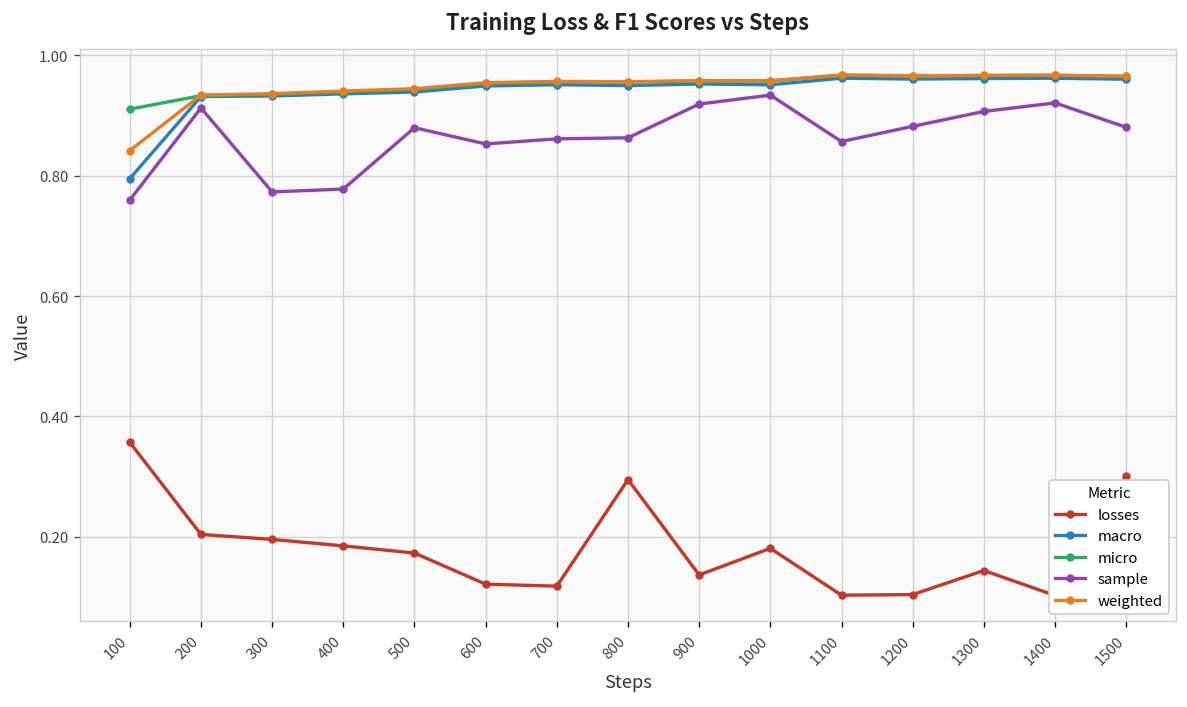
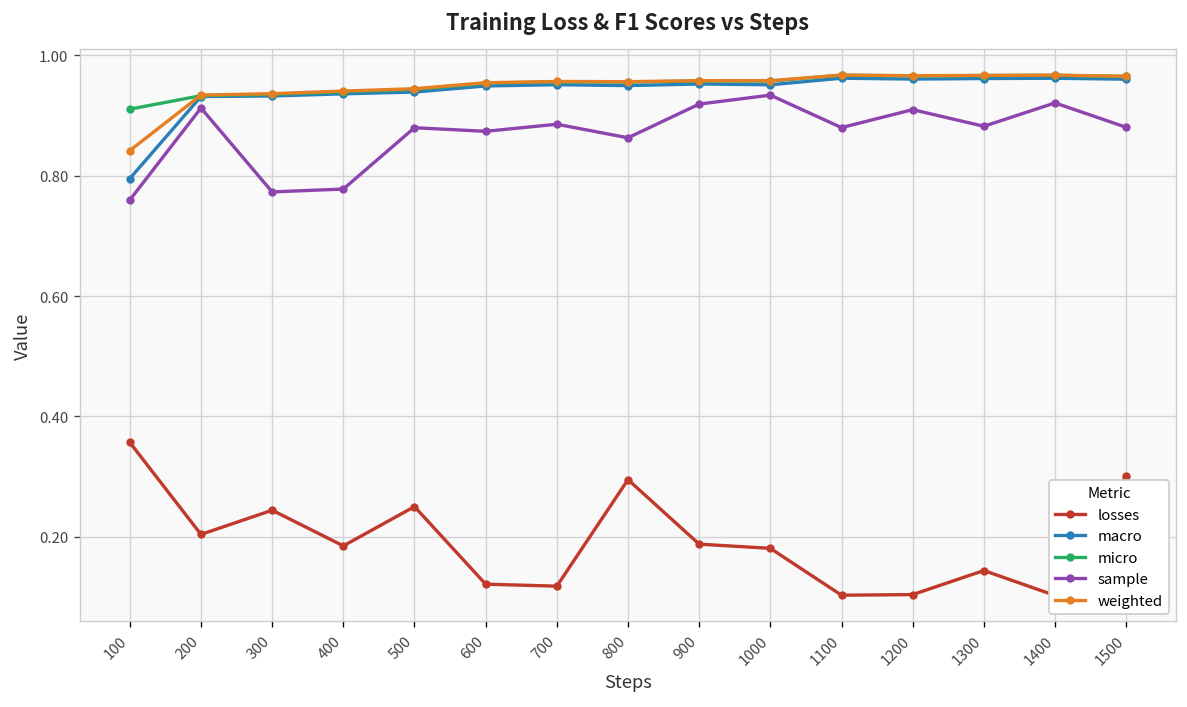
  {
    "losses": {
      "100": 0.36,
      "200": 0.20,
-     "300": 0.20,
+     "300": 0.24,
      "400": 0.18,
-     "500": 0.17,
+     "500": 0.25,
      "600": 0.12,
      "700": 0.12,
      "800": 0.29,
-     "900": 0.14,
+     "900": 0.19,
      "1000": 0.18,
      "1100": 0.10,
      "1200": 0.10,
      "1300": 0.14
    },
    "macro": {
      "100": 0.80,
      "800": 0.95,
      "1000": 0.95,
      "1200": 0.96
    },
    "micro": {
      "100": 0.91
    },
    "sample": {
      "100": 0.76,
      "200": 0.91,
      "300": 0.77,
      "400": 0.78,
      "500": 0.88,
-     "600": 0.85,
-     "700": 0.86,
+     "600": 0.87,
+     "700": 0.89,
      "800": 0.86,
      "900": 0.92,
      "1000": 0.93,
-     "1100": 0.86,
-     "1200": 0.88,
-     "1300": 0.91,
+     "1100": 0.88,
+     "1200": 0.91,
+     "1300": 0.88,
      "1400": 0.92,
      "1500": 0.88
    },
    "weighted": {
      "100": 0.84
    }
  }
